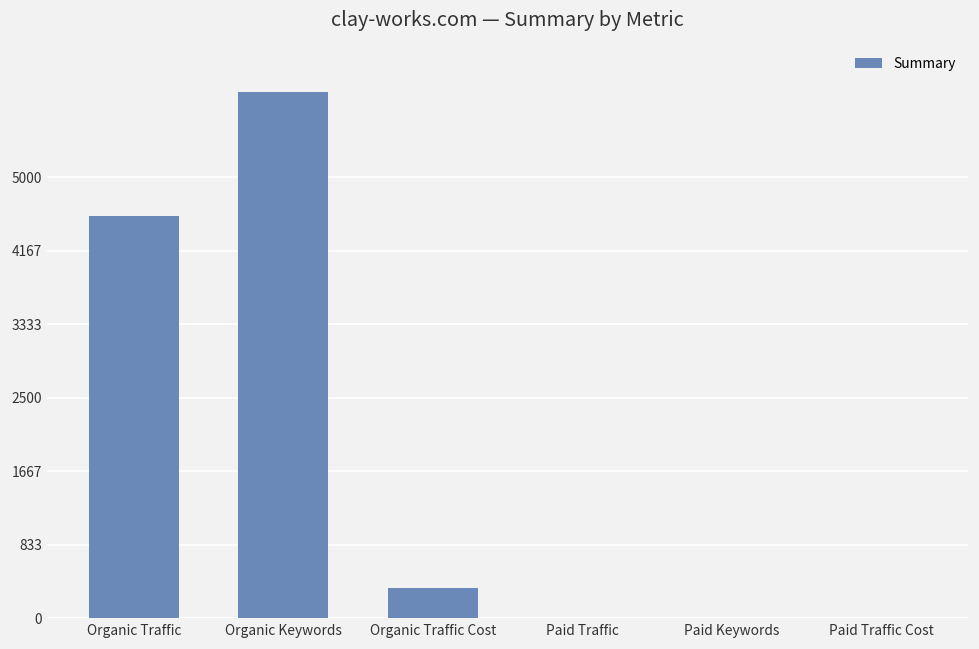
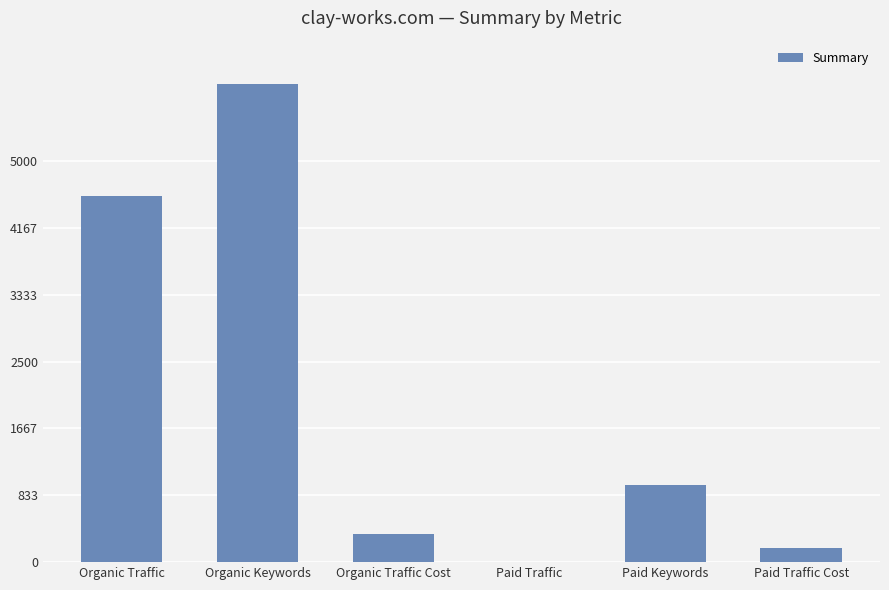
  {
    "Organic Traffic": 4600,
    "Organic Keywords": 6000,
    "Organic Traffic Cost": 300,
    "Paid Traffic": 0,
-   "Paid Keywords": 0,
-   "Paid Traffic Cost": 0
+   "Paid Keywords": 1000,
+   "Paid Traffic Cost": 200
  }
